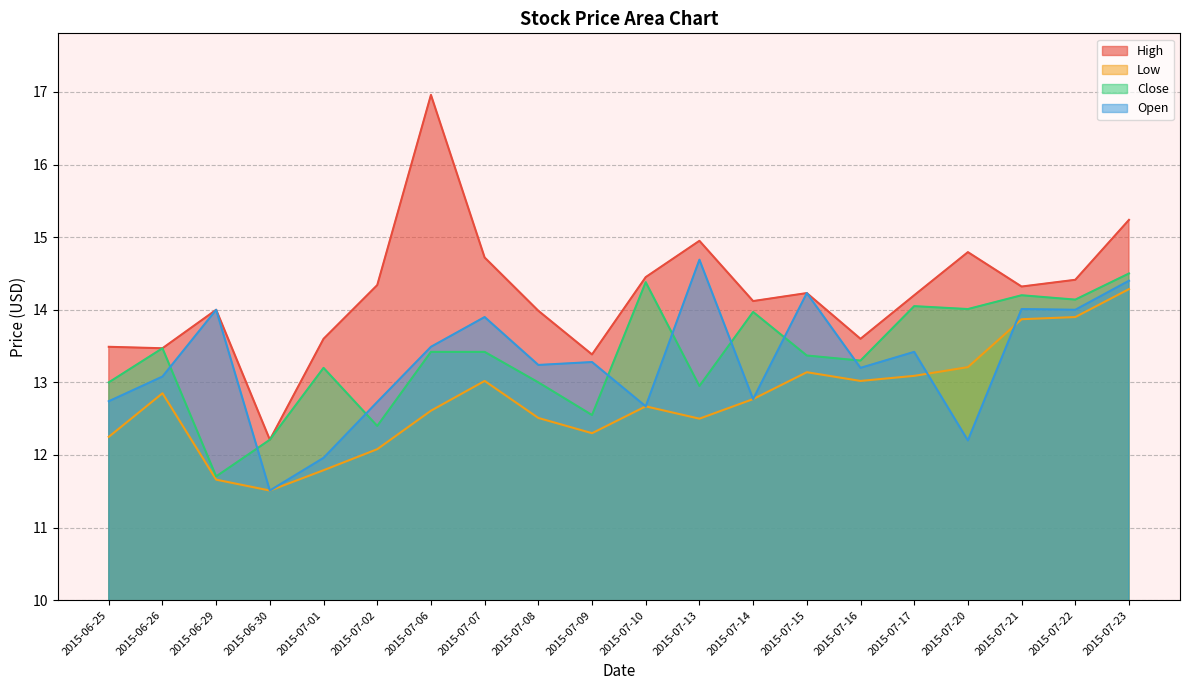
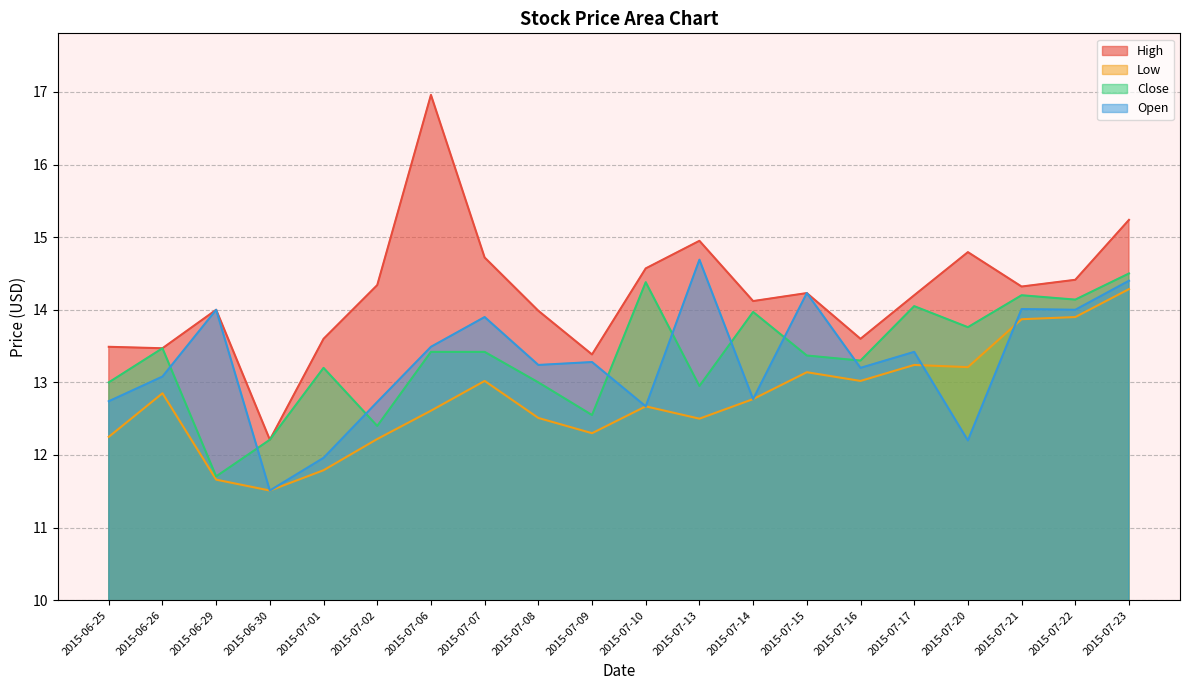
  {
    "High": {
      "2015-06-25": 13.5,
      "2015-07-01": 13.6,
      "2015-07-02": 14.3,
      "2015-07-06": 17.0,
      "2015-07-07": 14.7,
      "2015-07-08": 14.0,
      "2015-07-09": 13.4,
-     "2015-07-10": 14.5,
+     "2015-07-10": 14.6,
      "2015-07-13": 15.0,
      "2015-07-14": 14.1,
      "2015-07-16": 13.6,
      "2015-07-17": 14.2,
      "2015-07-20": 14.8,
      "2015-07-21": 14.3,
      "2015-07-22": 14.4,
      "2015-07-23": 15.2
    },
    "Low": {
      "2015-06-25": 12.3,
      "2015-06-26": 12.9,
      "2015-06-29": 11.7,
      "2015-07-01": 11.8,
-     "2015-07-02": 12.1,
+     "2015-07-02": 12.2,
      "2015-07-06": 12.6,
      "2015-07-07": 13.0,
      "2015-07-08": 12.5,
      "2015-07-09": 12.3,
      "2015-07-13": 12.5,
      "2015-07-15": 13.1,
      "2015-07-16": 13.0,
-     "2015-07-17": 13.1,
+     "2015-07-17": 13.2,
      "2015-07-20": 13.2,
      "2015-07-21": 13.9,
      "2015-07-22": 13.9,
      "2015-07-23": 14.3
    },
    "Close": {
      "2015-06-25": 13.0,
      "2015-06-29": 11.7,
      "2015-07-01": 13.2,
      "2015-07-02": 12.4,
      "2015-07-06": 13.4,
      "2015-07-07": 13.4,
      "2015-07-08": 13.0,
      "2015-07-09": 12.6,
      "2015-07-10": 14.4,
      "2015-07-13": 13.0,
      "2015-07-14": 14.0,
      "2015-07-15": 13.4,
      "2015-07-16": 13.3,
      "2015-07-17": 14.1,
-     "2015-07-20": 14.0,
+     "2015-07-20": 13.8,
      "2015-07-21": 14.2,
      "2015-07-22": 14.1,
      "2015-07-23": 14.5
    },
    "Open": {
      "2015-06-25": 12.7,
      "2015-06-26": 13.1,
      "2015-07-01": 12.0,
      "2015-07-02": 12.7,
      "2015-07-06": 13.5,
      "2015-07-07": 13.9,
      "2015-07-08": 13.2,
      "2015-07-09": 13.3,
      "2015-07-13": 14.7,
      "2015-07-16": 13.2,
      "2015-07-17": 13.4,
      "2015-07-20": 12.2,
      "2015-07-21": 14.0,
      "2015-07-22": 14.0,
      "2015-07-23": 14.4
    }
  }
